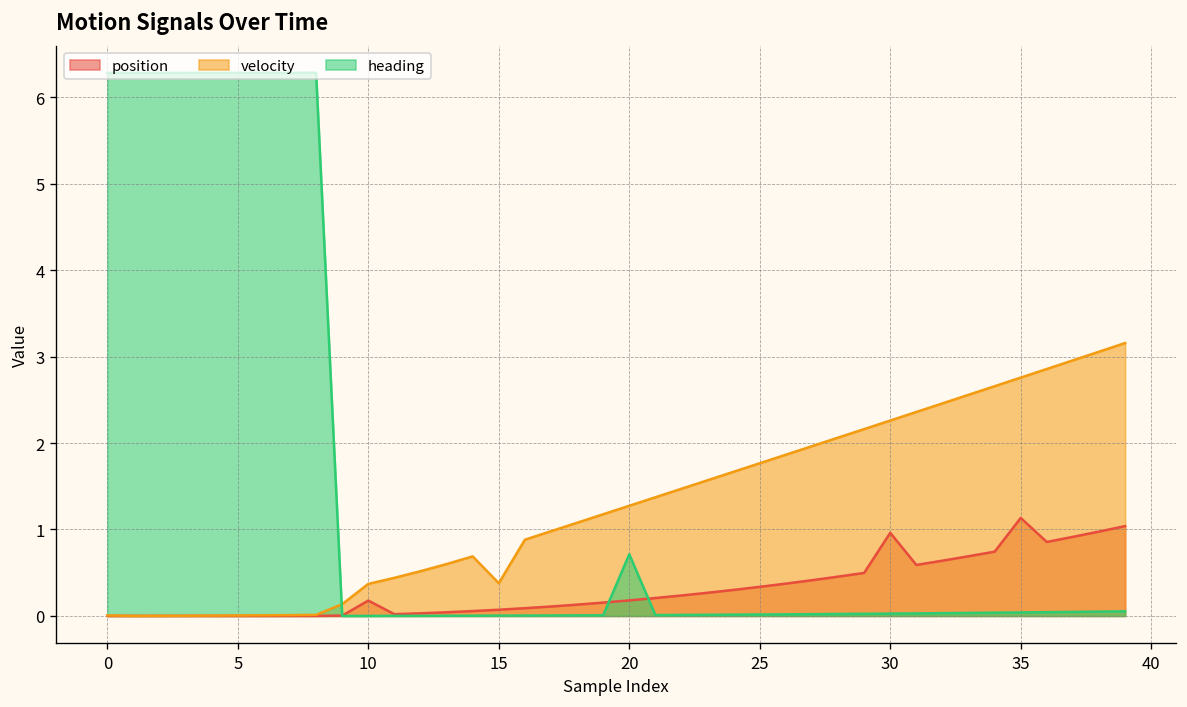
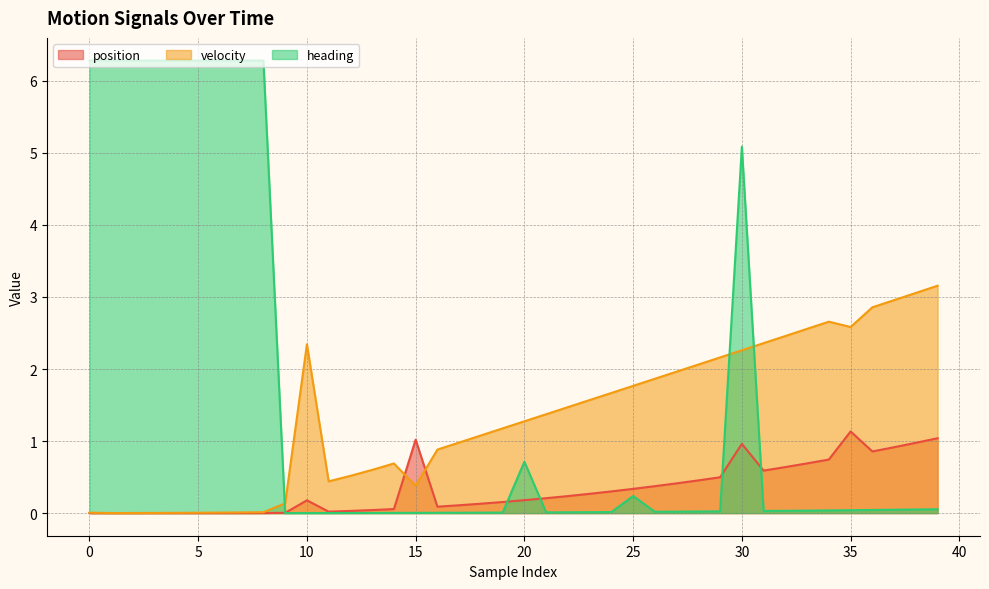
  {
    "position": {
      "10": 0.2,
-     "15": 0.1,
+     "15": 1.0,
      "20": 0.2,
      "25": 0.3,
      "30": 1.0,
      "35": 1.1
    },
    "velocity": {
-     "10": 0.4,
+     "10": 2.3,
      "15": 0.4,
      "20": 1.3,
      "25": 1.8,
      "30": 2.3,
-     "35": 2.8
+     "35": 2.6
    },
    "heading": {
      "10": 0.0,
      "15": 0.0,
      "20": 0.7,
-     "25": 0.0,
-     "30": 0.0,
+     "25": 0.2,
+     "30": 5.1,
      "35": 0.0
    }
  }
